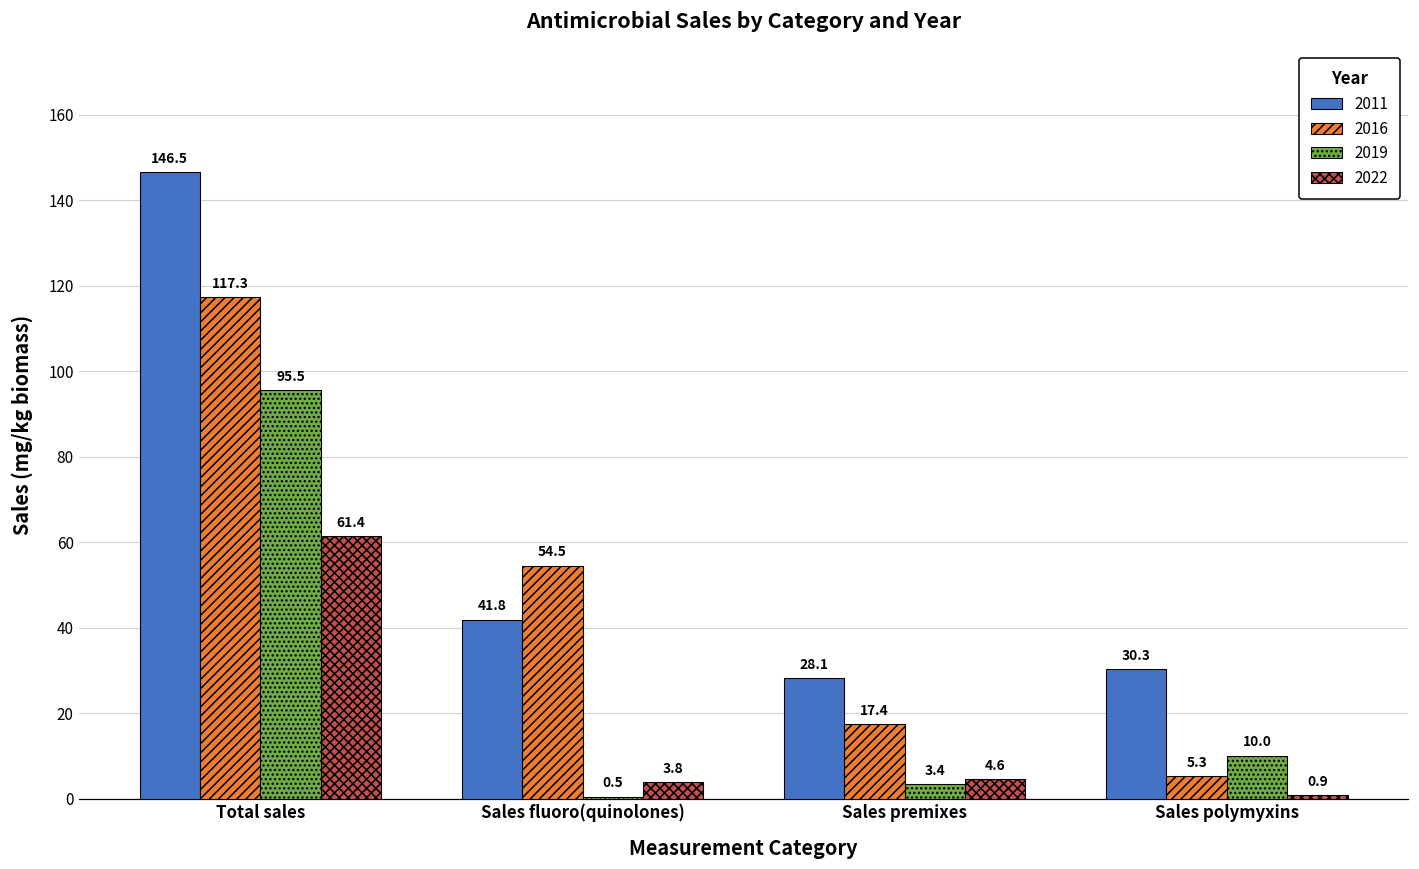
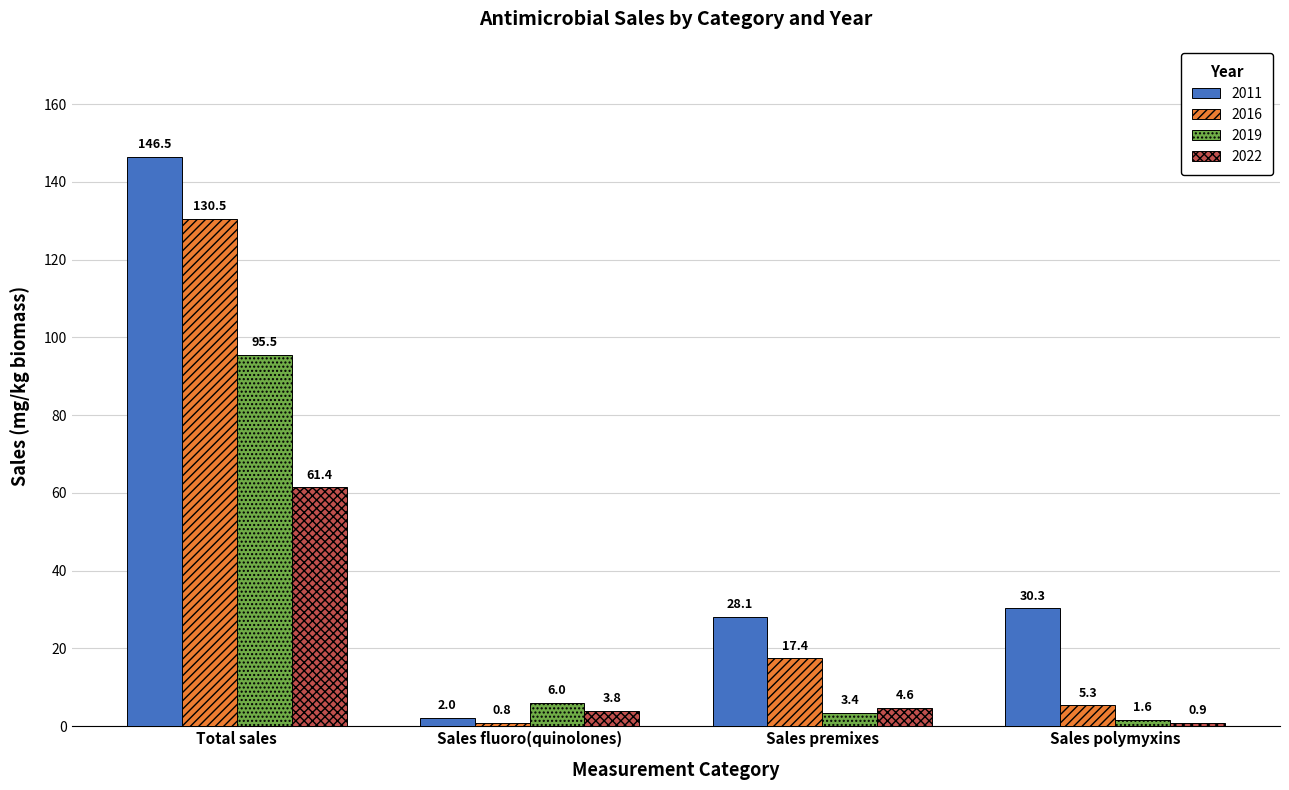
  {
    "2011": {
      "Total sales": 146.5,
-     "Sales fluoro(quinolones)": 41.8,
+     "Sales fluoro(quinolones)": 2.0,
      "Sales premixes": 28.1,
      "Sales polymyxins": 30.3
    },
    "2016": {
-     "Total sales": 117.3,
-     "Sales fluoro(quinolones)": 54.5,
+     "Total sales": 130.5,
+     "Sales fluoro(quinolones)": 0.8,
      "Sales premixes": 17.4,
      "Sales polymyxins": 5.3
    },
    "2019": {
      "Total sales": 95.5,
-     "Sales fluoro(quinolones)": 0.5,
+     "Sales fluoro(quinolones)": 6.0,
      "Sales premixes": 3.4,
-     "Sales polymyxins": 10.0
+     "Sales polymyxins": 1.6
    },
    "2022": {
      "Total sales": 61.4,
      "Sales fluoro(quinolones)": 3.8,
      "Sales premixes": 4.6,
      "Sales polymyxins": 0.9
    }
  }
